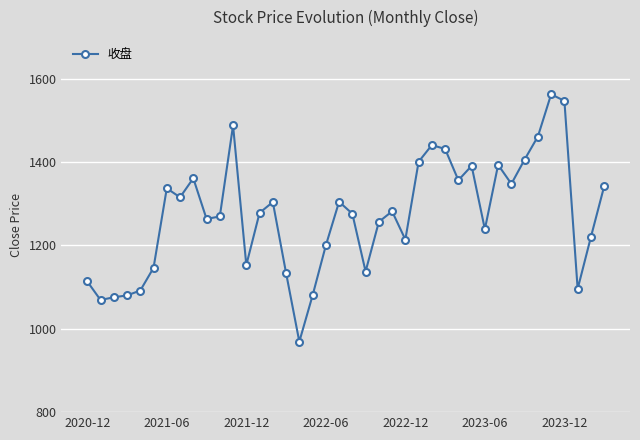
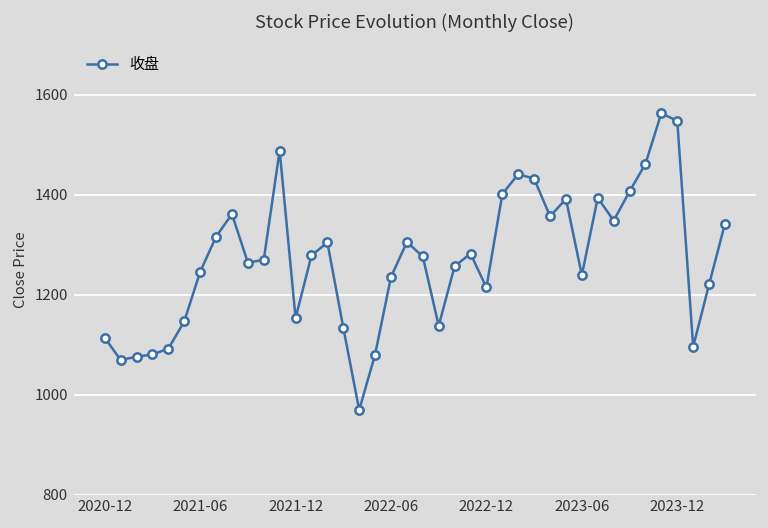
  {
    "2020-12": 1110,
-   "2021-06": 1340,
+   "2021-06": 1250,
    "2021-12": 1150,
-   "2022-06": 1200,
+   "2022-06": 1240,
    "2022-12": 1210,
    "2023-06": 1240,
    "2023-12": 1550
  }
